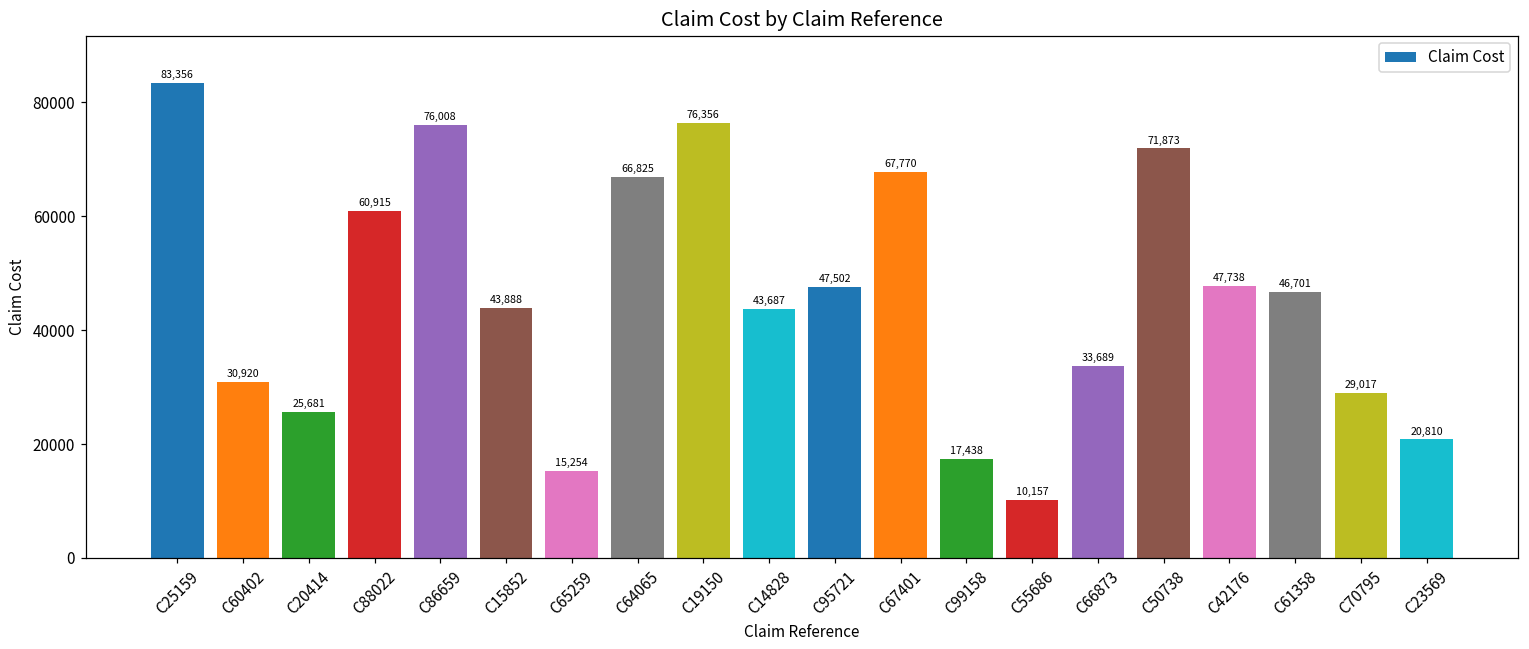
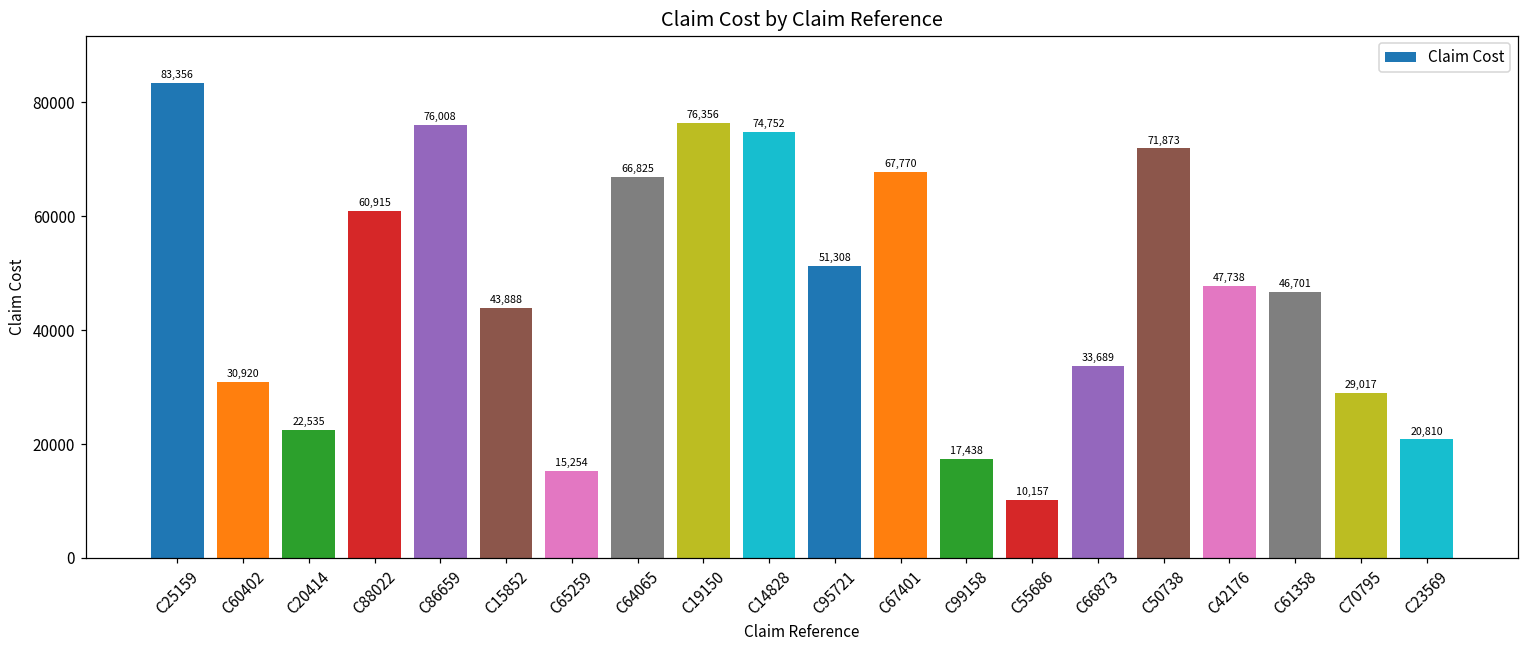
  {
    "C25159": "83,356",
    "C60402": "30,920",
-   "C20414": "25,681",
+   "C20414": "22,535",
    "C88022": "60,915",
    "C86659": "76,008",
    "C15852": "43,888",
    "C65259": "15,254",
    "C64065": "66,825",
    "C19150": "76,356",
-   "C14828": "43,687",
-   "C95721": "47,502",
+   "C14828": "74,752",
+   "C95721": "51,308",
    "C67401": "67,770",
    "C99158": "17,438",
    "C55686": "10,157",
    "C66873": "33,689",
    "C50738": "71,873",
    "C42176": "47,738",
    "C61358": "46,701",
    "C70795": "29,017",
    "C23569": "20,810"
  }
